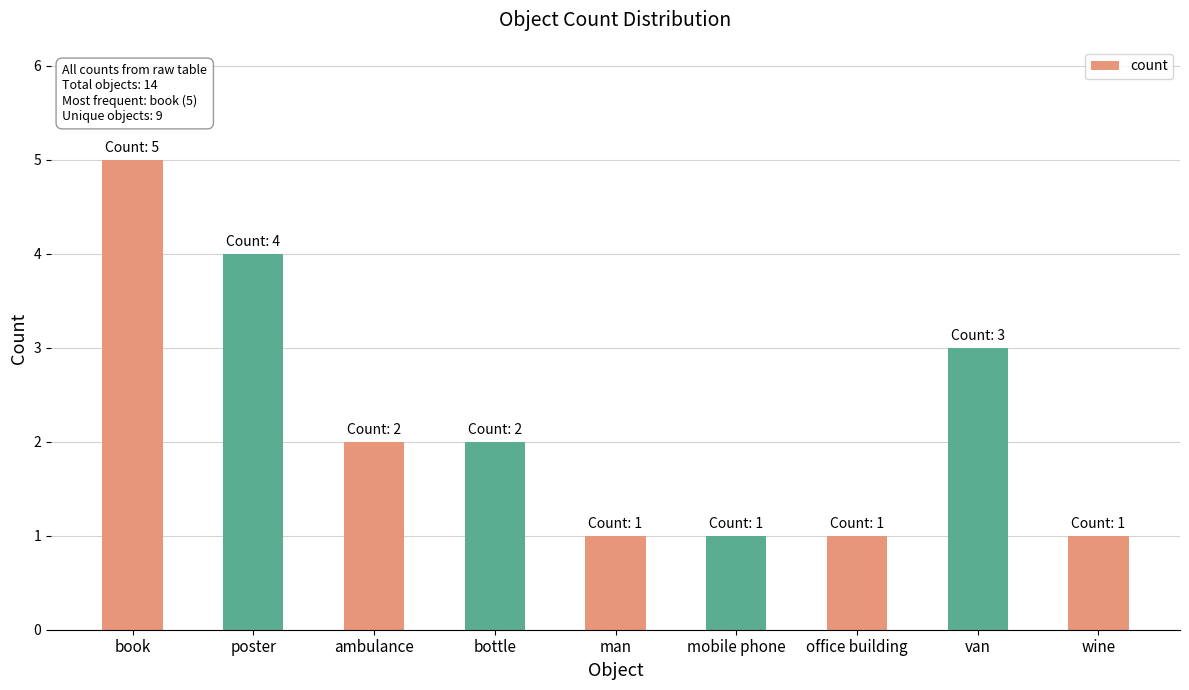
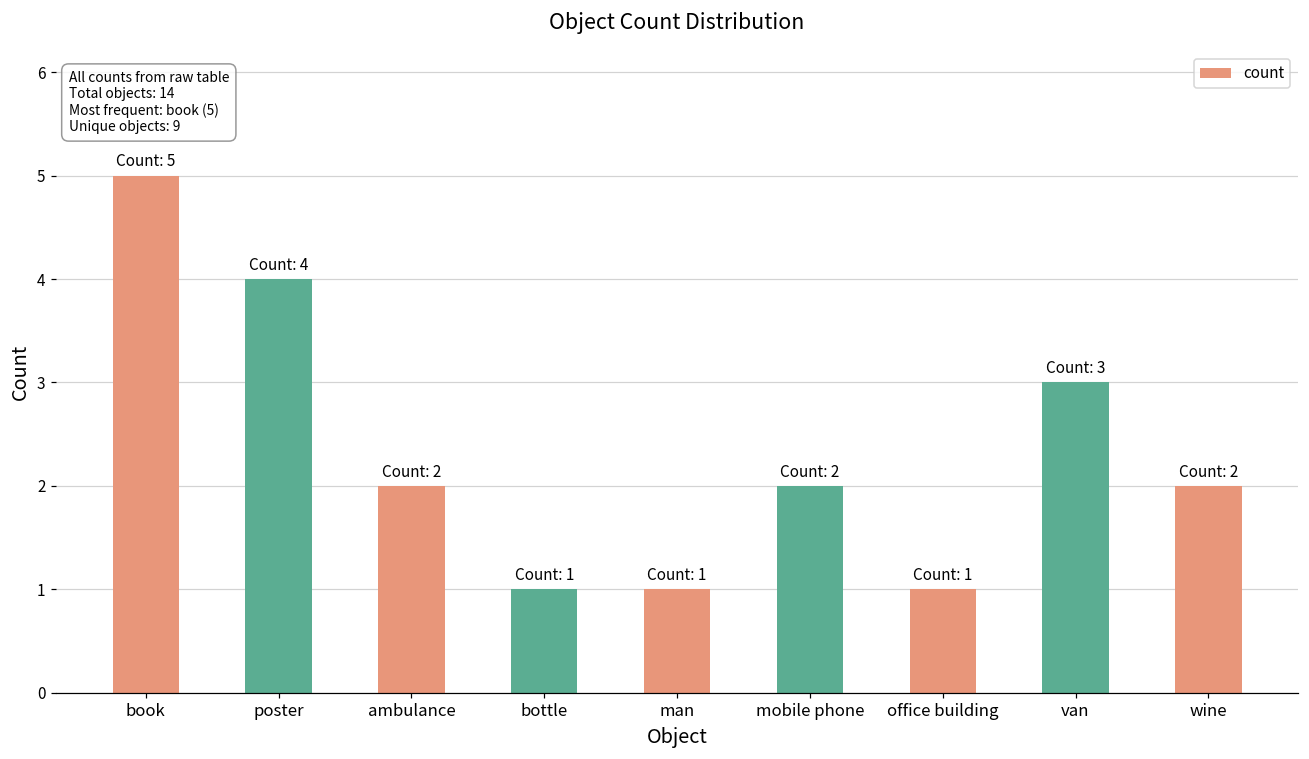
  {
    "book": 5,
    "poster": 4,
    "ambulance": 2,
-   "bottle": 2,
+   "bottle": 1,
    "man": 1,
-   "mobile phone": 1,
+   "mobile phone": 2,
    "office building": 1,
    "van": 3,
-   "wine": 1
+   "wine": 2
  }
